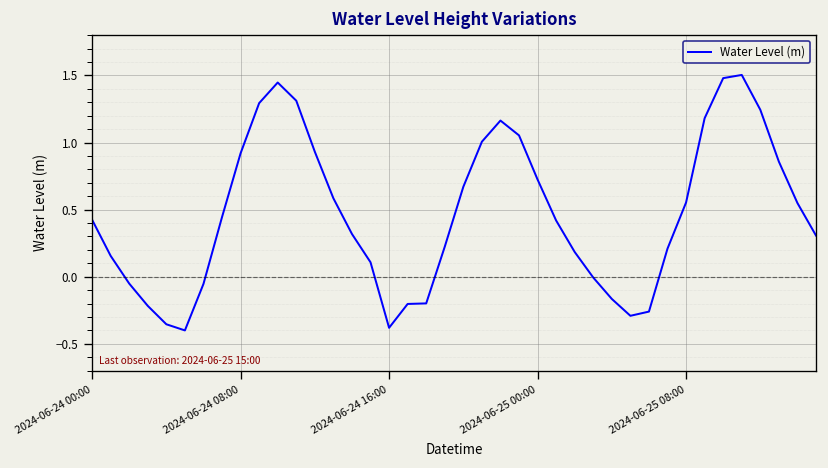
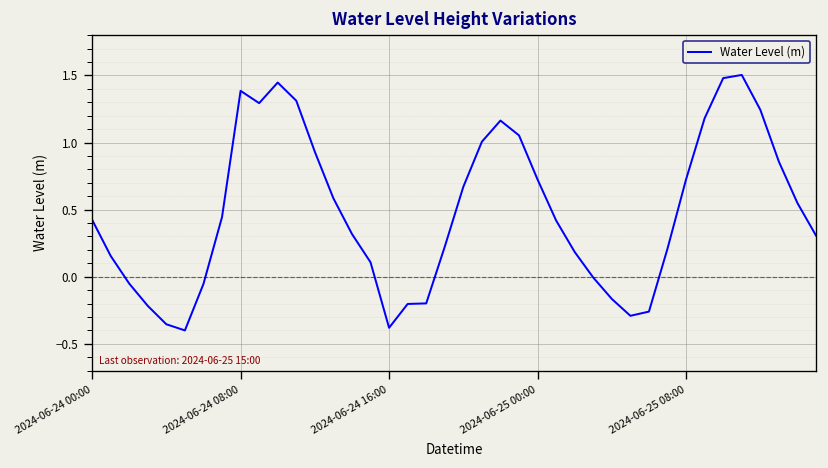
  {
    "2024-06-24 00:00": 0.42,
-   "2024-06-24 08:00": 0.92,
+   "2024-06-24 08:00": 1.39,
    "2024-06-24 16:00": -0.38,
    "2024-06-25 00:00": 0.72,
-   "2024-06-25 08:00": 0.55
+   "2024-06-25 08:00": 0.73
  }
